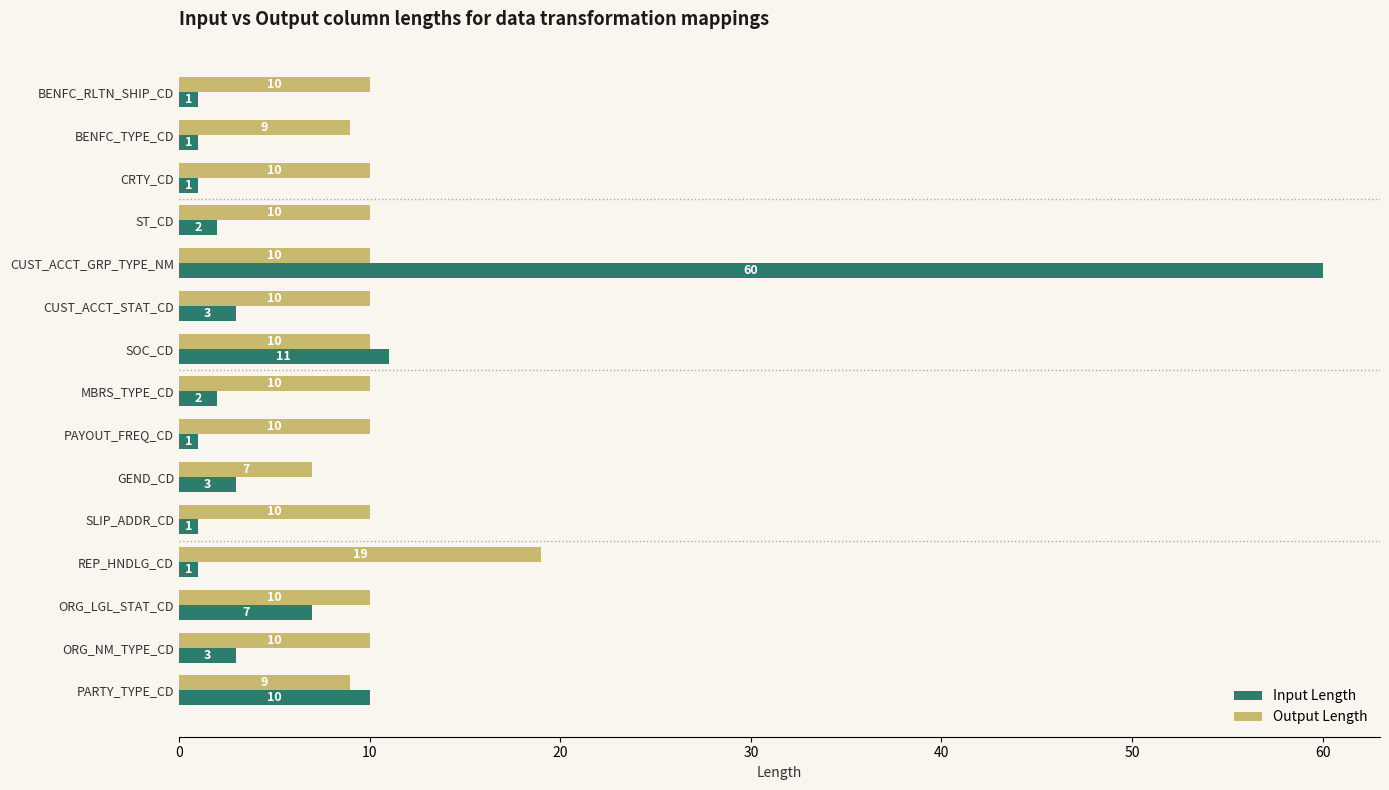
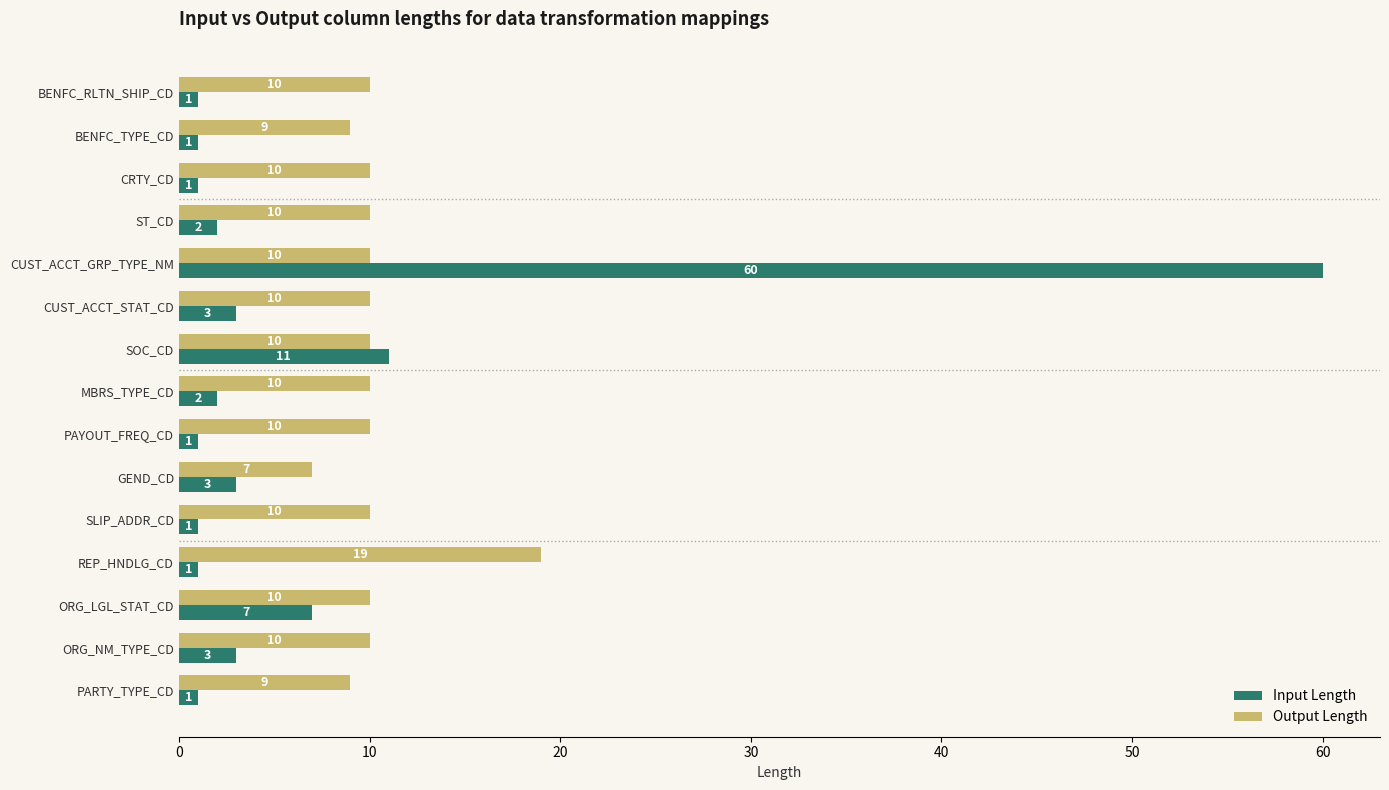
  {
    "Input Length": {
      "BENFC_RLTN_SHIP_CD": 1,
      "BENFC_TYPE_CD": 1,
      "CRTY_CD": 1,
      "ST_CD": 2,
      "CUST_ACCT_GRP_TYPE_NM": 60,
      "CUST_ACCT_STAT_CD": 3,
      "SOC_CD": 11,
      "MBRS_TYPE_CD": 2,
      "PAYOUT_FREQ_CD": 1,
      "GEND_CD": 3,
      "SLIP_ADDR_CD": 1,
      "REP_HNDLG_CD": 1,
      "ORG_LGL_STAT_CD": 7,
      "ORG_NM_TYPE_CD": 3,
-     "PARTY_TYPE_CD": 10
+     "PARTY_TYPE_CD": 1
    },
    "Output Length": {
      "BENFC_RLTN_SHIP_CD": 10,
      "BENFC_TYPE_CD": 9,
      "CRTY_CD": 10,
      "ST_CD": 10,
      "CUST_ACCT_GRP_TYPE_NM": 10,
      "CUST_ACCT_STAT_CD": 10,
      "SOC_CD": 10,
      "MBRS_TYPE_CD": 10,
      "PAYOUT_FREQ_CD": 10,
      "GEND_CD": 7,
      "SLIP_ADDR_CD": 10,
      "REP_HNDLG_CD": 19,
      "ORG_LGL_STAT_CD": 10,
      "ORG_NM_TYPE_CD": 10,
      "PARTY_TYPE_CD": 9
    }
  }
